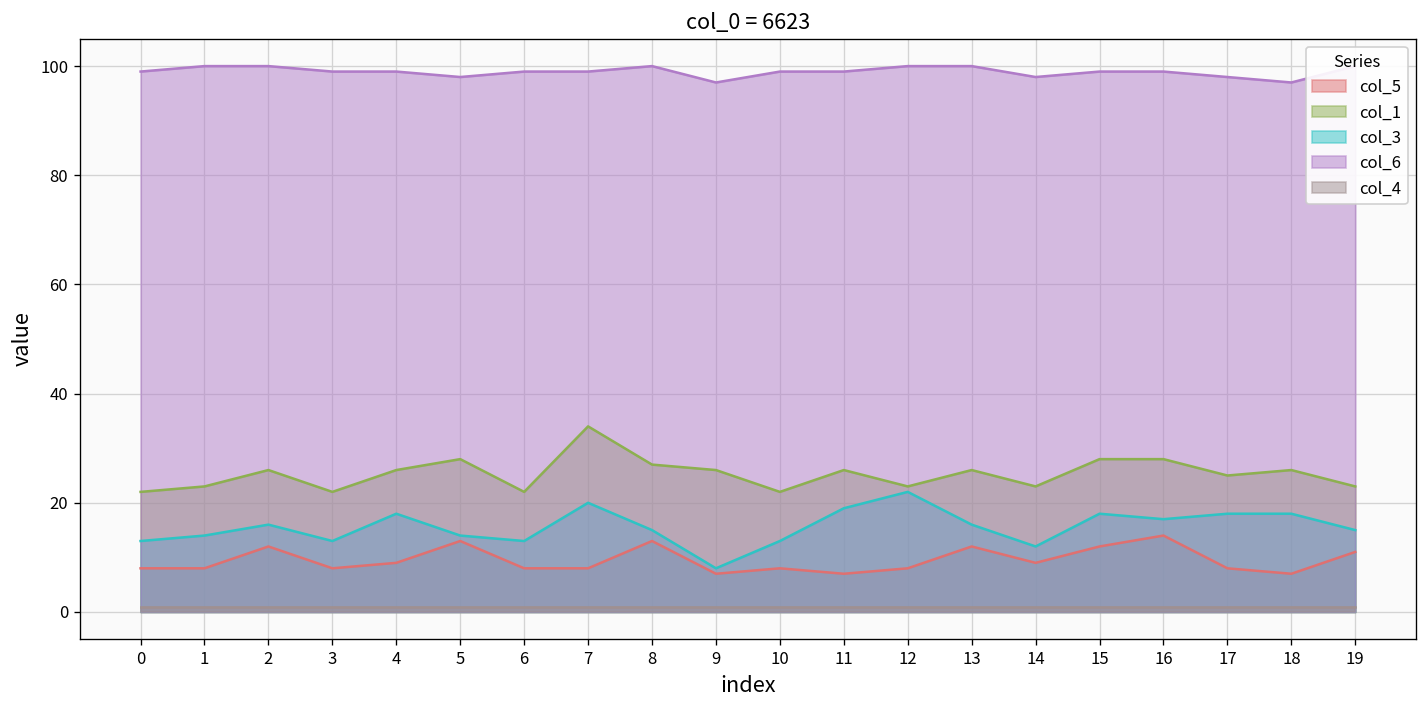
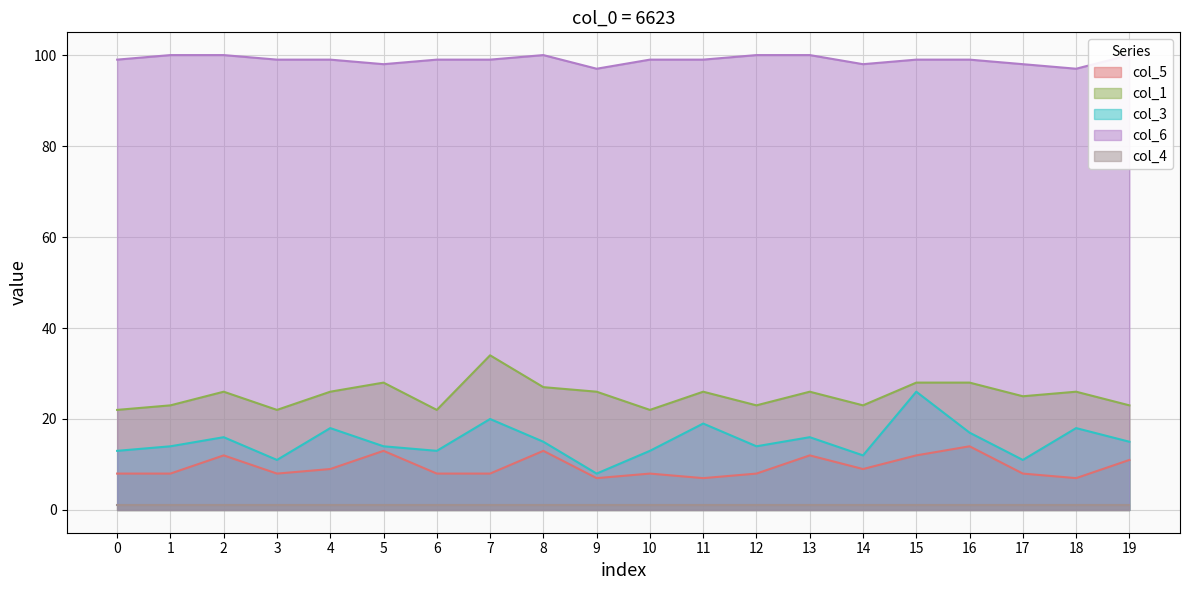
  {
    "col_3": {
      "0": 13,
      "1": 14,
      "2": 16,
-     "3": 13,
+     "3": 11,
      "4": 18,
      "5": 14,
      "6": 13,
      "7": 20,
      "8": 15,
      "9": 8,
      "10": 13,
      "11": 19,
-     "12": 22,
+     "12": 14,
      "13": 16,
      "14": 12,
-     "15": 18,
+     "15": 26,
      "16": 17,
-     "17": 18,
+     "17": 11,
      "18": 18,
      "19": 15
    }
  }
